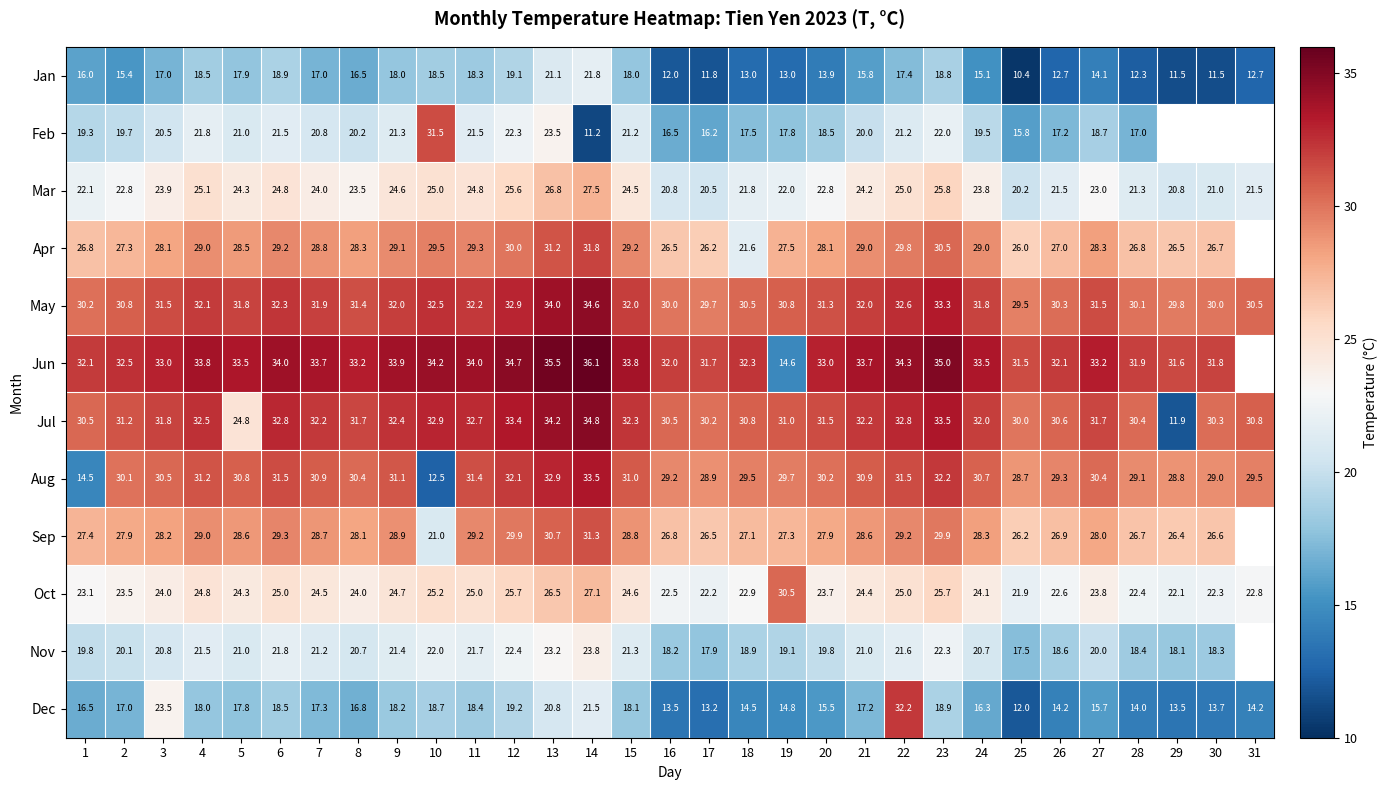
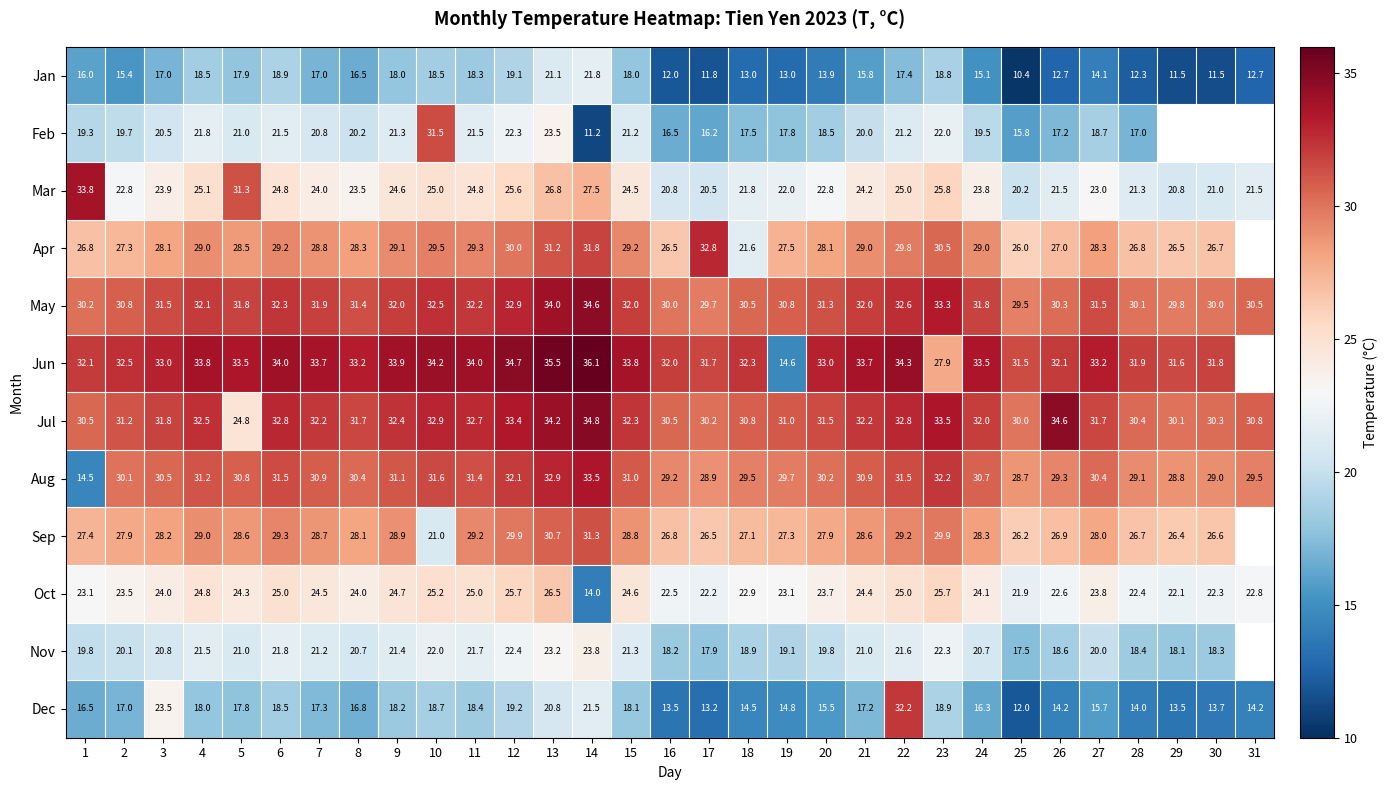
  {
    "Mar": {
-     "1": 22.1,
+     "1": 33.8,
      "2": 22.8,
      "3": 23.9,
      "4": 25.1,
-     "5": 24.3,
+     "5": 31.3,
      "6": 24.8,
      "7": 24.0,
      "8": 23.5,
      "9": 24.6,
      "10": 25.0,
      "11": 24.8,
      "12": 25.6,
      "13": 26.8,
      "14": 27.5,
      "15": 24.5,
      "16": 20.8,
      "17": 20.5,
      "18": 21.8,
      "19": 22.0,
      "20": 22.8,
      "21": 24.2,
      "22": 25.0,
      "23": 25.8,
      "24": 23.8,
      "25": 20.2,
      "26": 21.5,
      "27": 23.0,
      "28": 21.3,
      "29": 20.8,
      "30": 21.0,
      "31": 21.5
    },
    "Apr": {
      "1": 26.8,
      "2": 27.3,
      "3": 28.1,
      "4": 29.0,
      "5": 28.5,
      "6": 29.2,
      "7": 28.8,
      "8": 28.3,
      "9": 29.1,
      "10": 29.5,
      "11": 29.3,
      "12": 30.0,
      "13": 31.2,
      "14": 31.8,
      "15": 29.2,
      "16": 26.5,
-     "17": 26.2,
+     "17": 32.8,
      "18": 21.6,
      "19": 27.5,
      "20": 28.1,
      "21": 29.0,
      "22": 29.8,
      "23": 30.5,
      "24": 29.0,
      "25": 26.0,
      "26": 27.0,
      "27": 28.3,
      "28": 26.8,
      "29": 26.5,
      "30": 26.7
    },
    "Jun": {
      "1": 32.1,
      "2": 32.5,
      "3": 33.0,
      "4": 33.8,
      "5": 33.5,
      "6": 34.0,
      "7": 33.7,
      "8": 33.2,
      "9": 33.9,
      "10": 34.2,
      "11": 34.0,
      "12": 34.7,
      "13": 35.5,
      "14": 36.1,
      "15": 33.8,
      "16": 32.0,
      "17": 31.7,
      "18": 32.3,
      "19": 14.6,
      "20": 33.0,
      "21": 33.7,
      "22": 34.3,
-     "23": 35.0,
+     "23": 27.9,
      "24": 33.5,
      "25": 31.5,
      "26": 32.1,
      "27": 33.2,
      "28": 31.9,
      "29": 31.6,
      "30": 31.8
    },
    "Jul": {
      "1": 30.5,
      "2": 31.2,
      "3": 31.8,
      "4": 32.5,
      "5": 24.8,
      "6": 32.8,
      "7": 32.2,
      "8": 31.7,
      "9": 32.4,
      "10": 32.9,
      "11": 32.7,
      "12": 33.4,
      "13": 34.2,
      "14": 34.8,
      "15": 32.3,
      "16": 30.5,
      "17": 30.2,
      "18": 30.8,
      "19": 31.0,
      "20": 31.5,
      "21": 32.2,
      "22": 32.8,
      "23": 33.5,
      "24": 32.0,
      "25": 30.0,
-     "26": 30.6,
+     "26": 34.6,
      "27": 31.7,
      "28": 30.4,
-     "29": 11.9,
+     "29": 30.1,
      "30": 30.3,
      "31": 30.8
    },
    "Aug": {
      "1": 14.5,
      "2": 30.1,
      "3": 30.5,
      "4": 31.2,
      "5": 30.8,
      "6": 31.5,
      "7": 30.9,
      "8": 30.4,
      "9": 31.1,
-     "10": 12.5,
+     "10": 31.6,
      "11": 31.4,
      "12": 32.1,
      "13": 32.9,
      "14": 33.5,
      "15": 31.0,
      "16": 29.2,
      "17": 28.9,
      "18": 29.5,
      "19": 29.7,
      "20": 30.2,
      "21": 30.9,
      "22": 31.5,
      "23": 32.2,
      "24": 30.7,
      "25": 28.7,
      "26": 29.3,
      "27": 30.4,
      "28": 29.1,
      "29": 28.8,
      "30": 29.0,
      "31": 29.5
    },
    "Oct": {
      "1": 23.1,
      "2": 23.5,
      "3": 24.0,
      "4": 24.8,
      "5": 24.3,
      "6": 25.0,
      "7": 24.5,
      "8": 24.0,
      "9": 24.7,
      "10": 25.2,
      "11": 25.0,
      "12": 25.7,
      "13": 26.5,
-     "14": 27.1,
+     "14": 14.0,
      "15": 24.6,
      "16": 22.5,
      "17": 22.2,
      "18": 22.9,
-     "19": 30.5,
+     "19": 23.1,
      "20": 23.7,
      "21": 24.4,
      "22": 25.0,
      "23": 25.7,
      "24": 24.1,
      "25": 21.9,
      "26": 22.6,
      "27": 23.8,
      "28": 22.4,
      "29": 22.1,
      "30": 22.3,
      "31": 22.8
    }
  }
